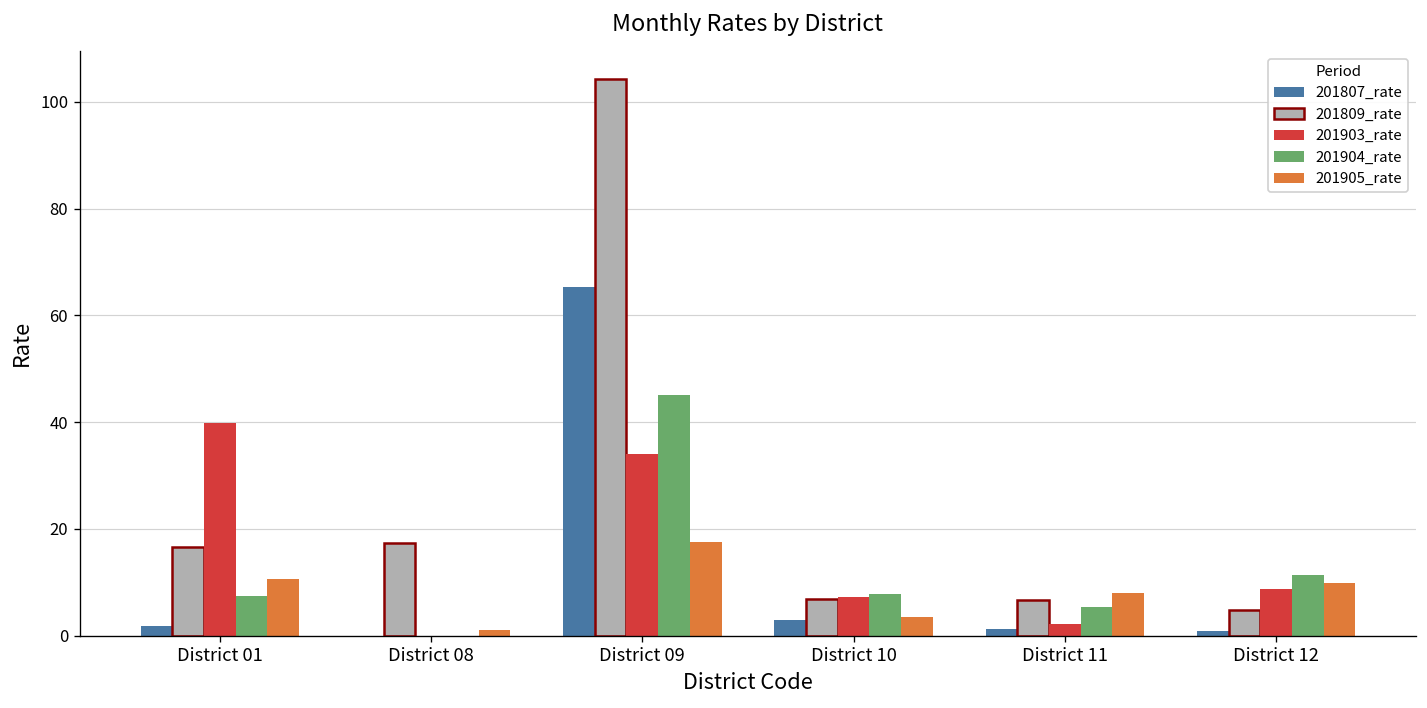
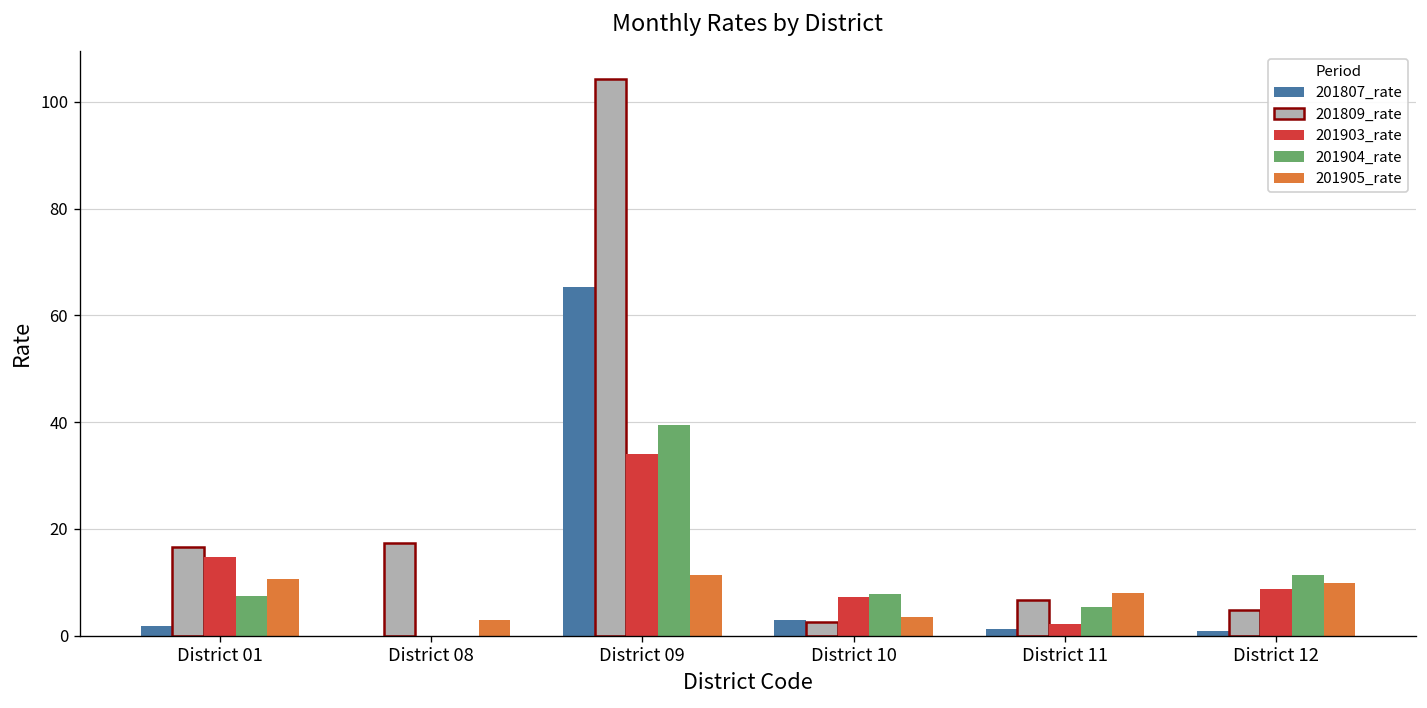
  {
    "201807_rate": {
      "District 01": 2,
      "District 08": 0,
      "District 09": 65,
      "District 10": 3,
      "District 11": 1,
      "District 12": 1
    },
    "201809_rate": {
      "District 01": 17,
      "District 08": 17,
      "District 09": 104,
-     "District 10": 7,
+     "District 10": 3,
      "District 11": 7,
      "District 12": 5
    },
    "201903_rate": {
-     "District 01": 40,
+     "District 01": 15,
      "District 08": 0,
      "District 09": 34,
      "District 10": 7,
      "District 11": 2,
      "District 12": 9
    },
    "201904_rate": {
      "District 01": 7,
      "District 08": 0,
-     "District 09": 45,
+     "District 09": 39,
      "District 10": 8,
      "District 11": 5,
      "District 12": 11
    },
    "201905_rate": {
      "District 01": 11,
-     "District 08": 1,
-     "District 09": 18,
+     "District 08": 3,
+     "District 09": 11,
      "District 10": 4,
      "District 11": 8,
      "District 12": 10
    }
  }
